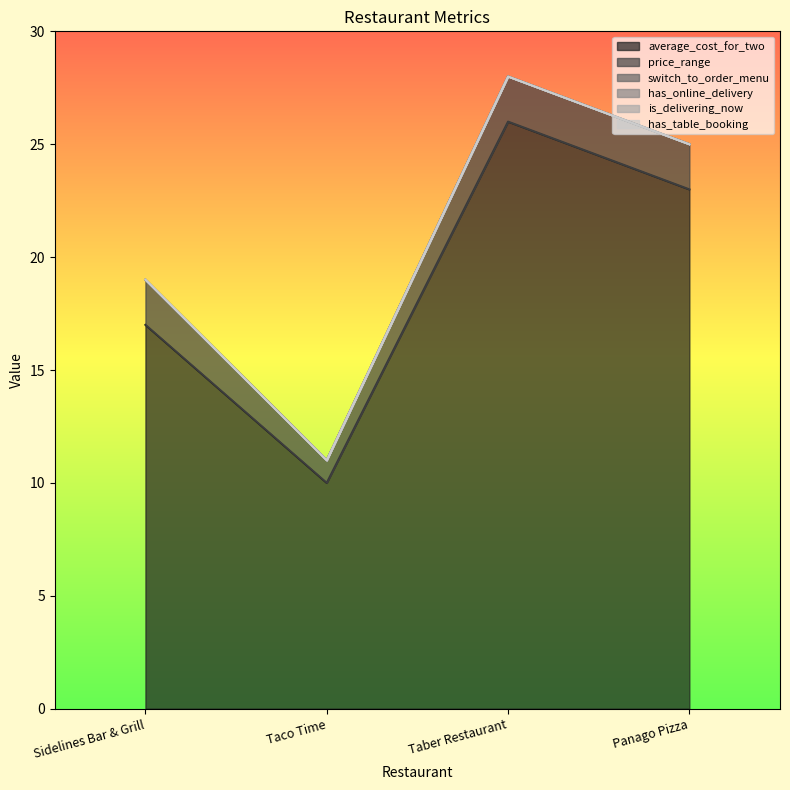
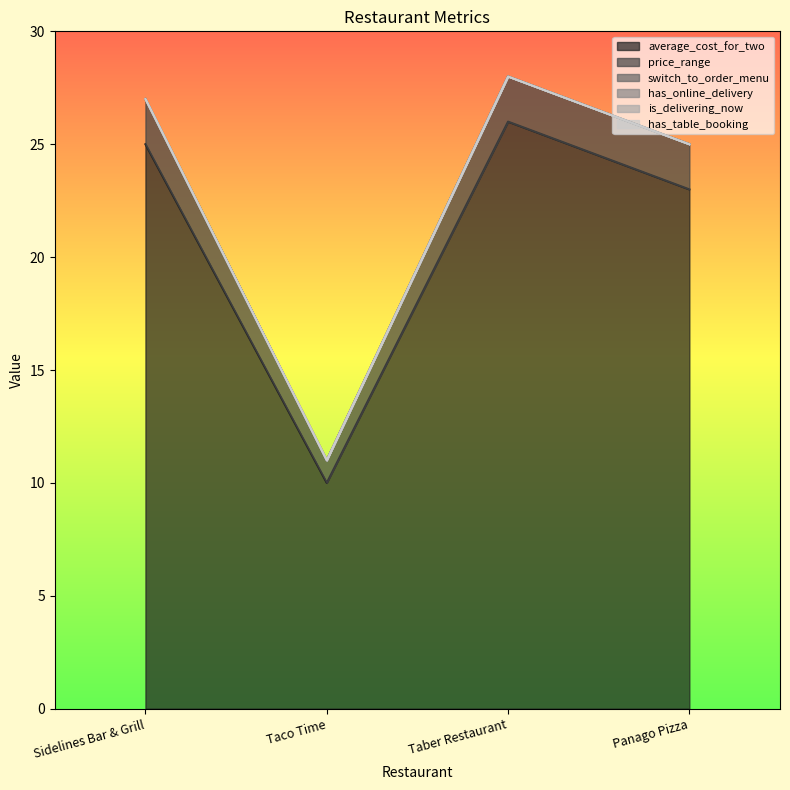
  {
    "average_cost_for_two": {
-     "Sidelines Bar & Grill": 17,
+     "Sidelines Bar & Grill": 25,
      "Taco Time": 10,
      "Taber Restaurant": 26,
      "Panago Pizza": 23
    }
  }
